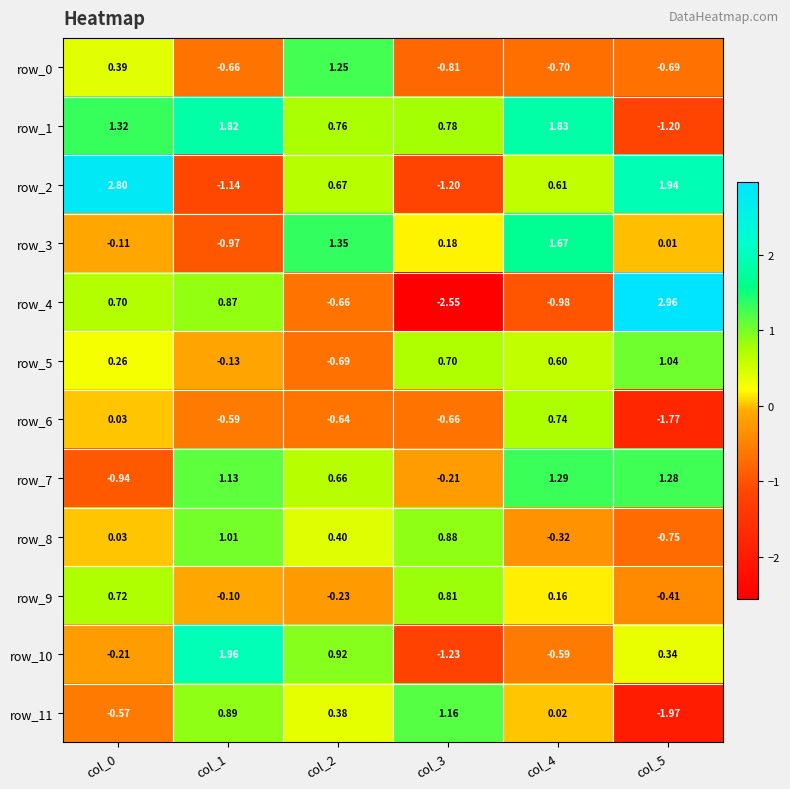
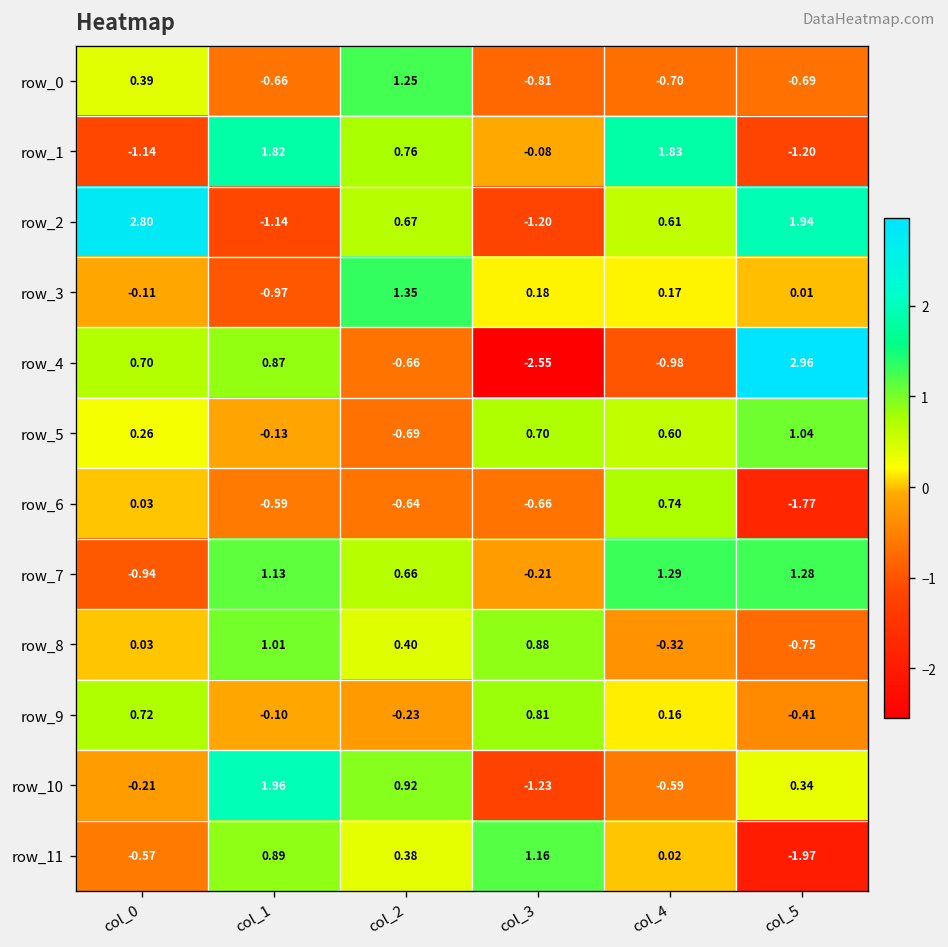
  {
    "row_0": {
      "col_0": 0.39,
      "col_1": -0.66,
      "col_2": 1.25,
      "col_3": -0.81,
      "col_4": -0.70,
      "col_5": -0.69
    },
    "row_1": {
-     "col_0": 1.32,
+     "col_0": -1.14,
      "col_1": 1.82,
      "col_2": 0.76,
-     "col_3": 0.78,
+     "col_3": -0.08,
      "col_4": 1.83,
      "col_5": -1.20
    },
    "row_2": {
      "col_0": 2.80,
      "col_1": -1.14,
      "col_2": 0.67,
      "col_3": -1.20,
      "col_4": 0.61,
      "col_5": 1.94
    },
    "row_3": {
      "col_0": -0.11,
      "col_1": -0.97,
      "col_2": 1.35,
      "col_3": 0.18,
-     "col_4": 1.67,
+     "col_4": 0.17,
      "col_5": 0.01
    },
    "row_4": {
      "col_0": 0.70,
      "col_1": 0.87,
      "col_2": -0.66,
      "col_3": -2.55,
      "col_4": -0.98,
      "col_5": 2.96
    },
    "row_5": {
      "col_0": 0.26,
      "col_1": -0.13,
      "col_2": -0.69,
      "col_3": 0.70,
      "col_4": 0.60,
      "col_5": 1.04
    },
    "row_6": {
      "col_0": 0.03,
      "col_1": -0.59,
      "col_2": -0.64,
      "col_3": -0.66,
      "col_4": 0.74,
      "col_5": -1.77
    },
    "row_7": {
      "col_0": -0.94,
      "col_1": 1.13,
      "col_2": 0.66,
      "col_3": -0.21,
      "col_4": 1.29,
      "col_5": 1.28
    },
    "row_8": {
      "col_0": 0.03,
      "col_1": 1.01,
      "col_2": 0.40,
      "col_3": 0.88,
      "col_4": -0.32,
      "col_5": -0.75
    },
    "row_9": {
      "col_0": 0.72,
      "col_1": -0.10,
      "col_2": -0.23,
      "col_3": 0.81,
      "col_4": 0.16,
      "col_5": -0.41
    },
    "row_10": {
      "col_0": -0.21,
      "col_1": 1.96,
      "col_2": 0.92,
      "col_3": -1.23,
      "col_4": -0.59,
      "col_5": 0.34
    },
    "row_11": {
      "col_0": -0.57,
      "col_1": 0.89,
      "col_2": 0.38,
      "col_3": 1.16,
      "col_4": 0.02,
      "col_5": -1.97
    }
  }
